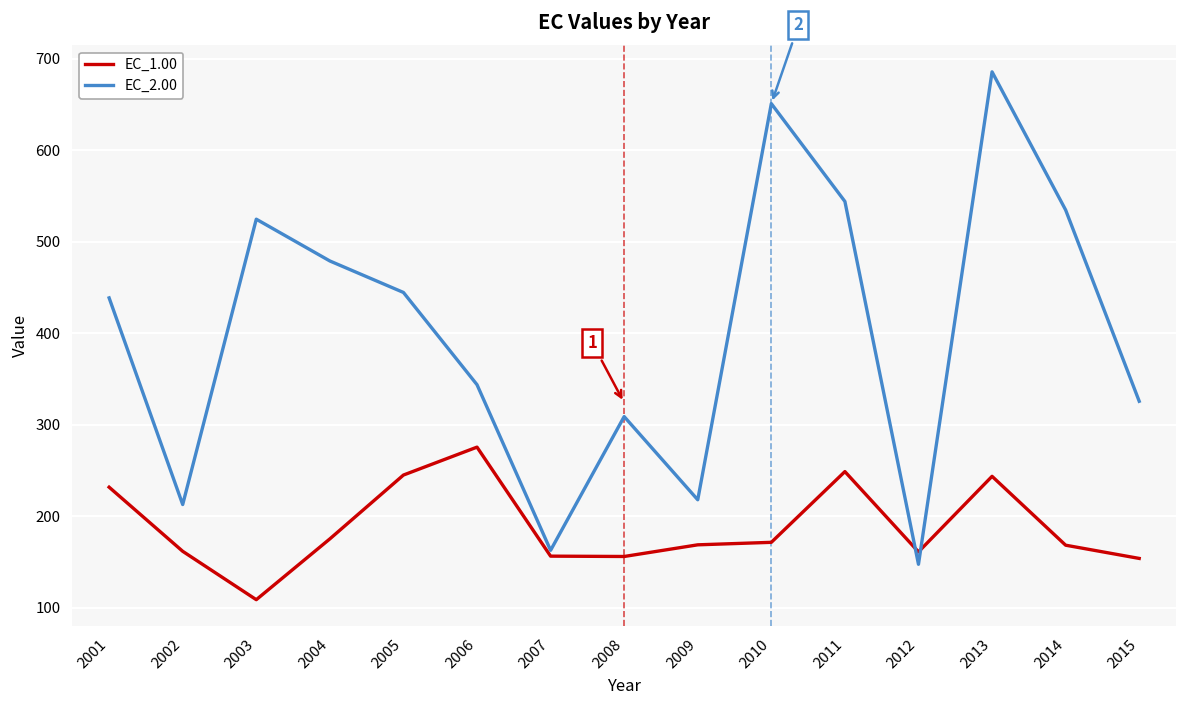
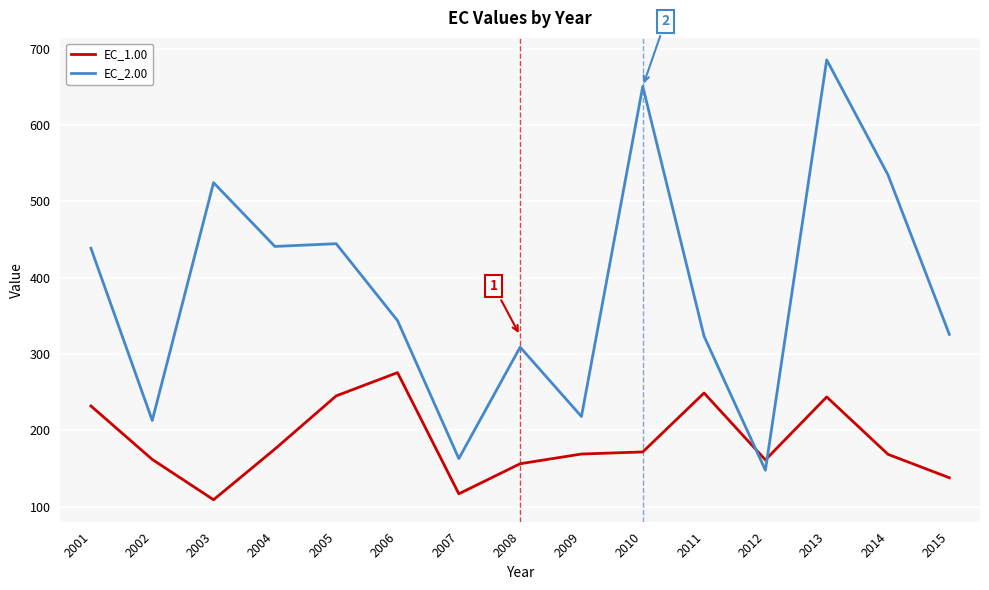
  {
    "EC_1.00": {
      "2001": 230,
      "2002": 160,
      "2003": 110,
      "2004": 180,
      "2005": 250,
      "2006": 280,
-     "2007": 160,
+     "2007": 120,
      "2008": 160,
      "2009": 170,
      "2010": 170,
      "2011": 250,
      "2012": 160,
      "2013": 240,
      "2014": 170,
-     "2015": 150
+     "2015": 140
    },
    "EC_2.00": {
      "2001": 440,
      "2002": 210,
      "2003": 520,
-     "2004": 480,
+     "2004": 440,
      "2005": 440,
      "2006": 340,
      "2007": 160,
      "2009": 220,
-     "2011": 540,
+     "2011": 320,
      "2012": 150,
      "2013": 690,
      "2014": 530,
      "2015": 330
    }
  }
